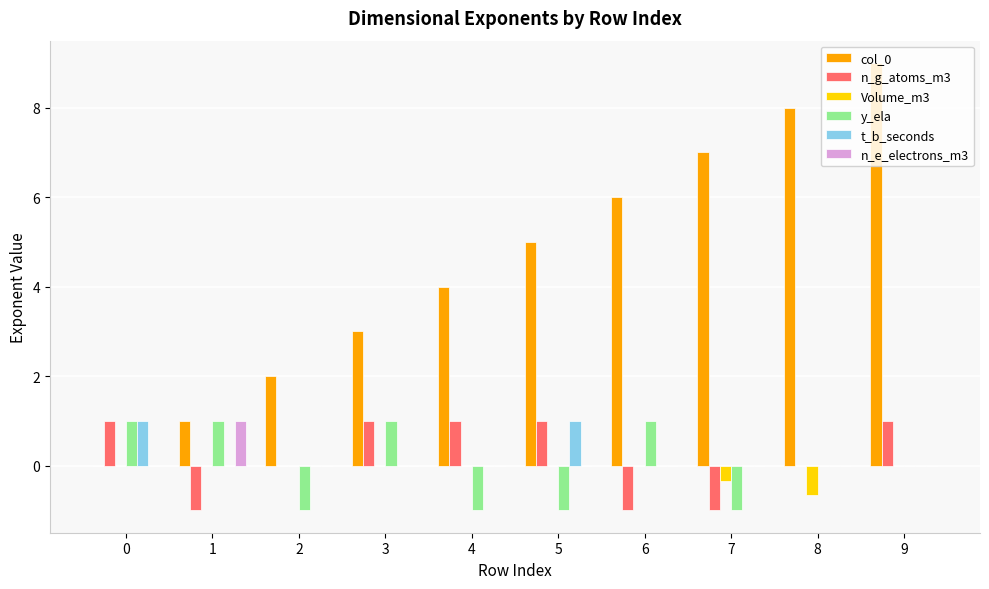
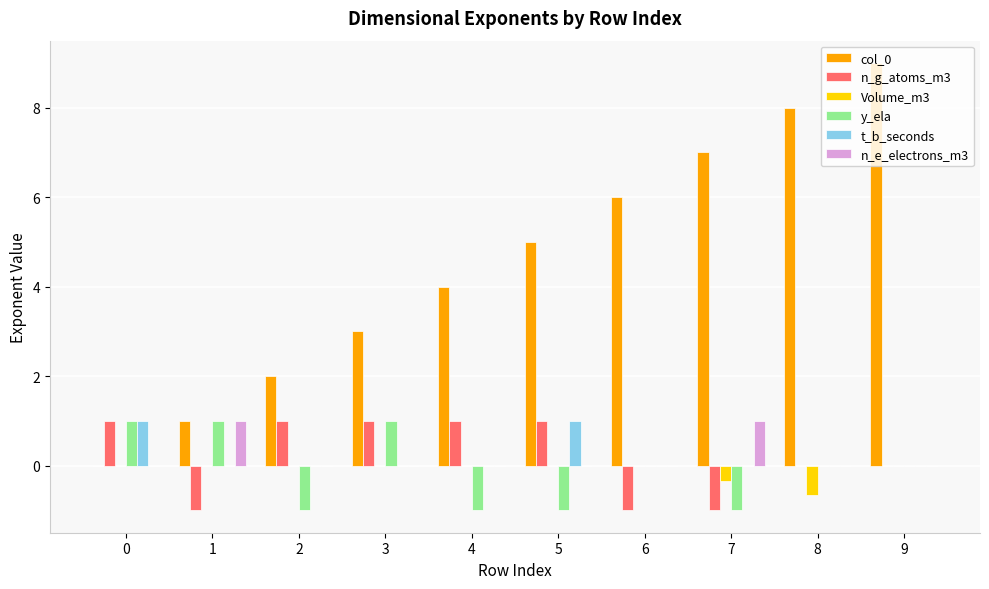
  {
    "n_g_atoms_m3": {
      "0": 1,
      "1": -1,
-     "2": 0,
+     "2": 1,
      "3": 1,
      "4": 1,
      "5": 1,
      "6": -1,
      "7": -1,
      "8": 0,
-     "9": 1
+     "9": 0
    },
    "y_ela": {
      "0": 1,
      "1": 1,
      "2": -1,
      "3": 1,
      "4": -1,
      "5": -1,
-     "6": 1,
+     "6": 0,
      "7": -1,
      "8": 0,
      "9": 0
    },
    "t_b_seconds": {
      "0": 1,
      "1": 0,
      "2": 0,
      "3": 0,
      "4": 0,
      "5": 1,
      "6": 0,
      "7": 0,
      "8": 0,
      "9": 0
    },
    "n_e_electrons_m3": {
      "0": 0,
      "1": 1,
      "2": 0,
      "3": 0,
      "4": 0,
      "5": 0,
      "6": 0,
-     "7": 0,
+     "7": 1,
      "8": 0,
      "9": 0
    }
  }
